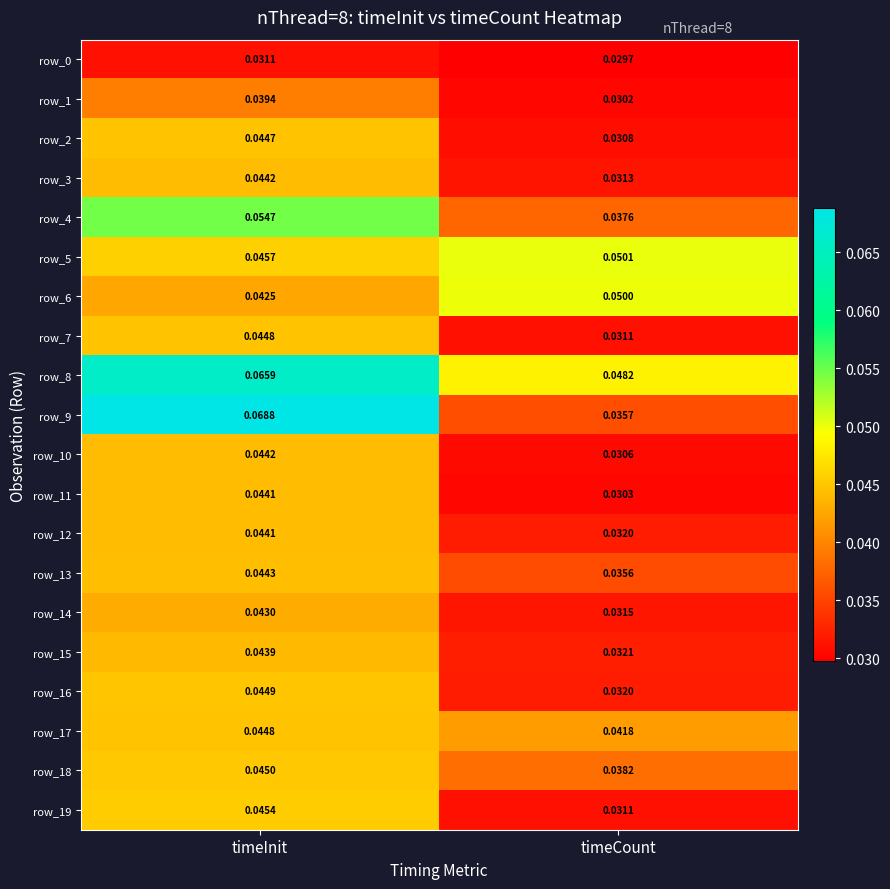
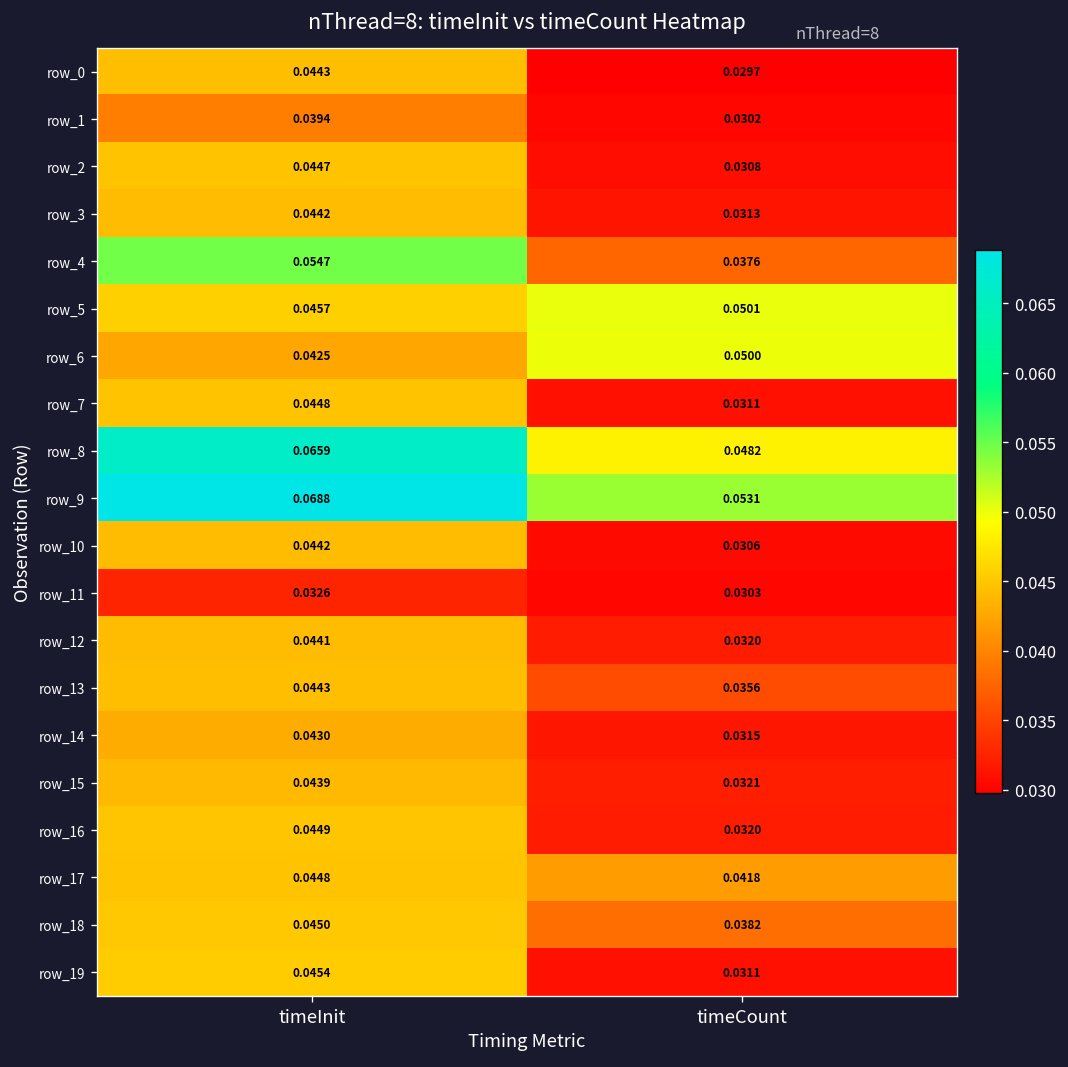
  {
    "row_0": {
-     "timeInit": 0.0311,
+     "timeInit": 0.0443,
      "timeCount": 0.0297
    },
    "row_1": {
      "timeInit": 0.0394,
      "timeCount": 0.0302
    },
    "row_2": {
      "timeInit": 0.0447,
      "timeCount": 0.0308
    },
    "row_3": {
      "timeInit": 0.0442,
      "timeCount": 0.0313
    },
    "row_4": {
      "timeInit": 0.0547,
      "timeCount": 0.0376
    },
    "row_5": {
      "timeInit": 0.0457,
      "timeCount": 0.0501
    },
    "row_6": {
      "timeInit": 0.0425,
      "timeCount": 0.0500
    },
    "row_7": {
      "timeInit": 0.0448,
      "timeCount": 0.0311
    },
    "row_8": {
      "timeInit": 0.0659,
      "timeCount": 0.0482
    },
    "row_9": {
      "timeInit": 0.0688,
-     "timeCount": 0.0357
+     "timeCount": 0.0531
    },
    "row_10": {
      "timeInit": 0.0442,
      "timeCount": 0.0306
    },
    "row_11": {
-     "timeInit": 0.0441,
+     "timeInit": 0.0326,
      "timeCount": 0.0303
    },
    "row_12": {
      "timeInit": 0.0441,
      "timeCount": 0.0320
    },
    "row_13": {
      "timeInit": 0.0443,
      "timeCount": 0.0356
    },
    "row_14": {
      "timeInit": 0.0430,
      "timeCount": 0.0315
    },
    "row_15": {
      "timeInit": 0.0439,
      "timeCount": 0.0321
    },
    "row_16": {
      "timeInit": 0.0449,
      "timeCount": 0.0320
    },
    "row_17": {
      "timeInit": 0.0448,
      "timeCount": 0.0418
    },
    "row_18": {
      "timeInit": 0.0450,
      "timeCount": 0.0382
    },
    "row_19": {
      "timeInit": 0.0454,
      "timeCount": 0.0311
    }
  }
